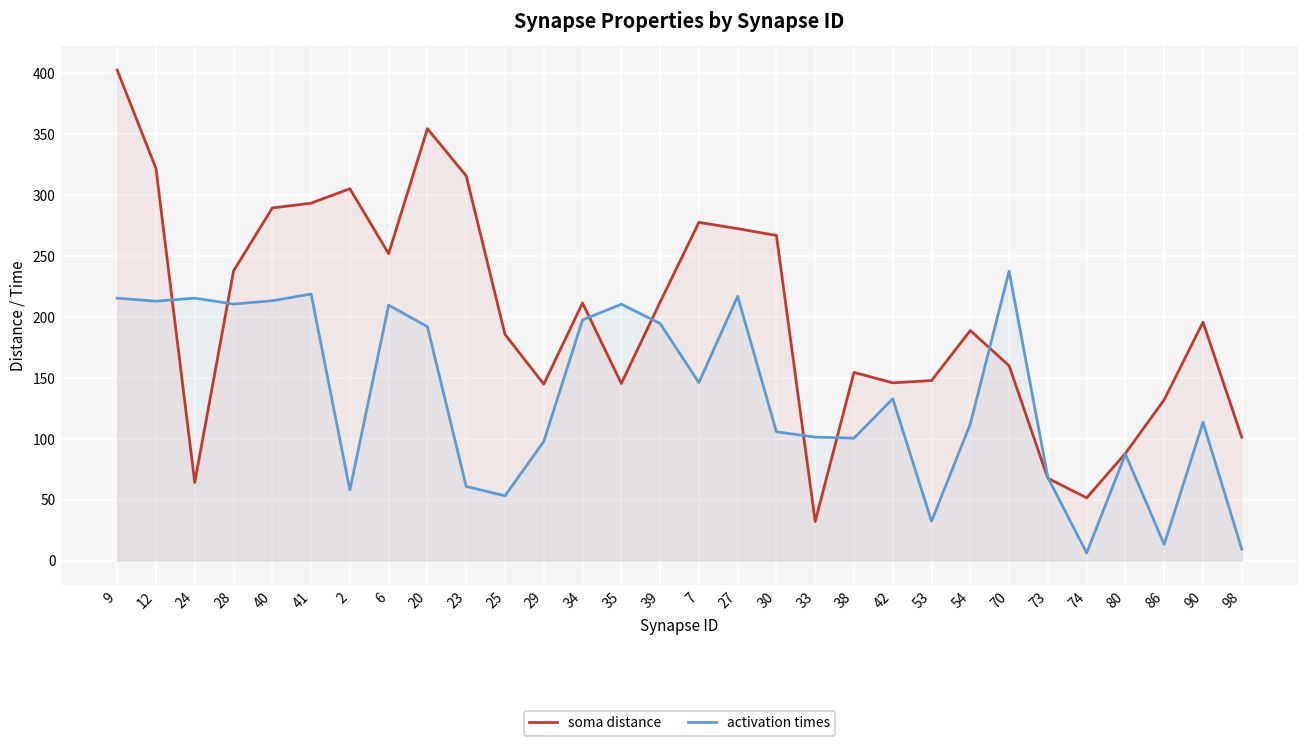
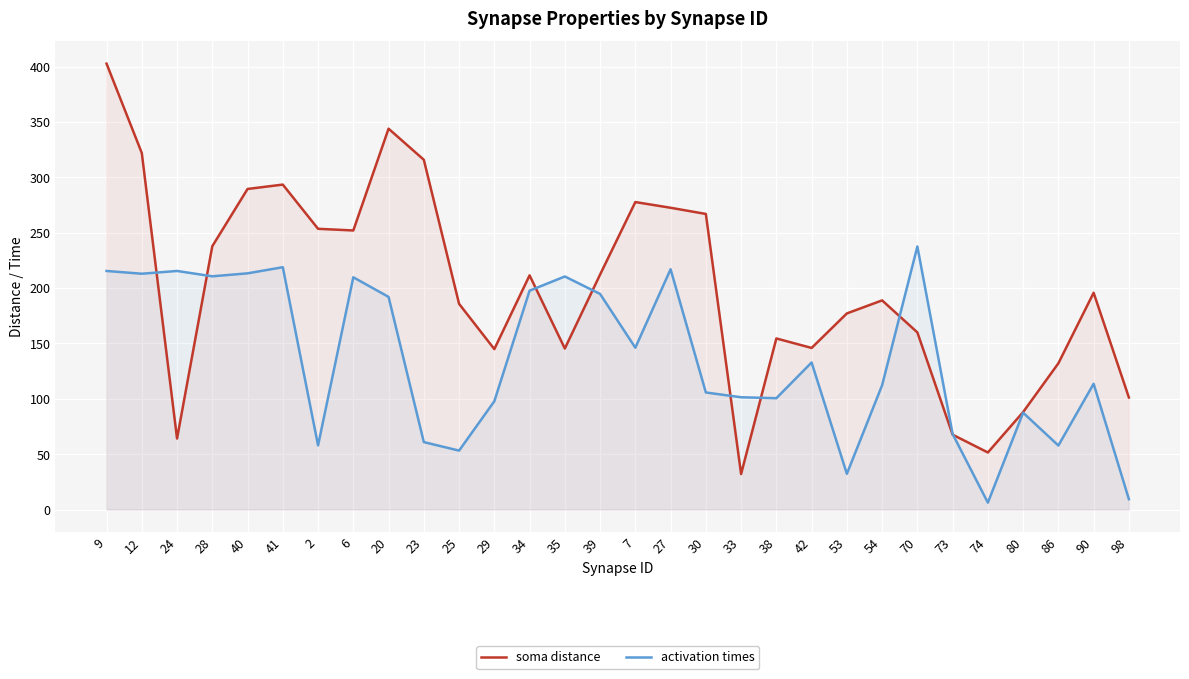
  {
    "soma distance": {
      "9": 403,
      "12": 322,
      "24": 64,
      "28": 238,
      "40": 289,
      "41": 293,
-     "2": 305,
+     "2": 254,
      "6": 252,
-     "20": 355,
+     "20": 344,
      "23": 316,
      "25": 186,
      "29": 145,
      "34": 211,
      "35": 145,
      "39": 212,
      "7": 278,
      "27": 273,
      "30": 267,
      "33": 32,
      "38": 154,
      "42": 146,
-     "53": 148,
+     "53": 177,
      "54": 189,
      "70": 160,
      "74": 52,
      "86": 132,
      "90": 196,
      "98": 101
    },
    "activation times": {
      "9": 215,
      "12": 213,
      "24": 215,
      "28": 211,
      "40": 213,
      "41": 219,
      "2": 58,
      "6": 210,
      "20": 192,
      "23": 61,
      "25": 53,
      "29": 98,
      "34": 198,
      "35": 210,
      "39": 195,
      "7": 146,
      "27": 217,
      "30": 106,
      "33": 101,
      "38": 101,
      "42": 133,
      "53": 32,
      "54": 112,
      "70": 238,
      "74": 6,
-     "86": 13,
+     "86": 58,
      "90": 114,
      "98": 9
    }
  }
